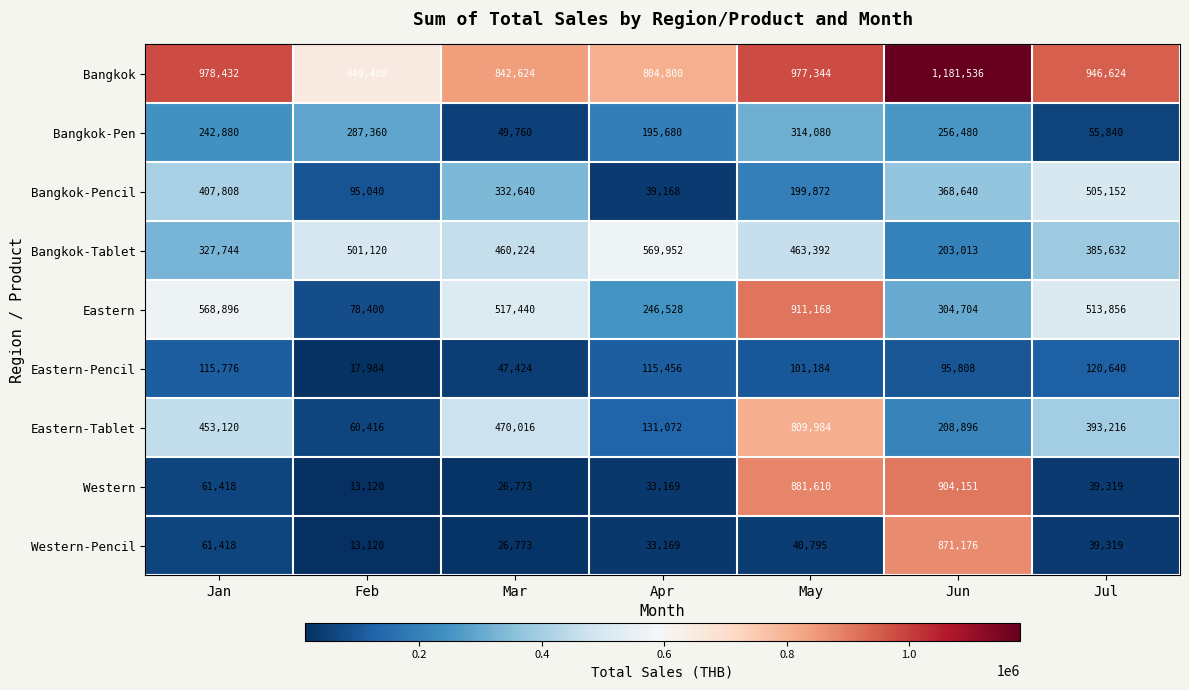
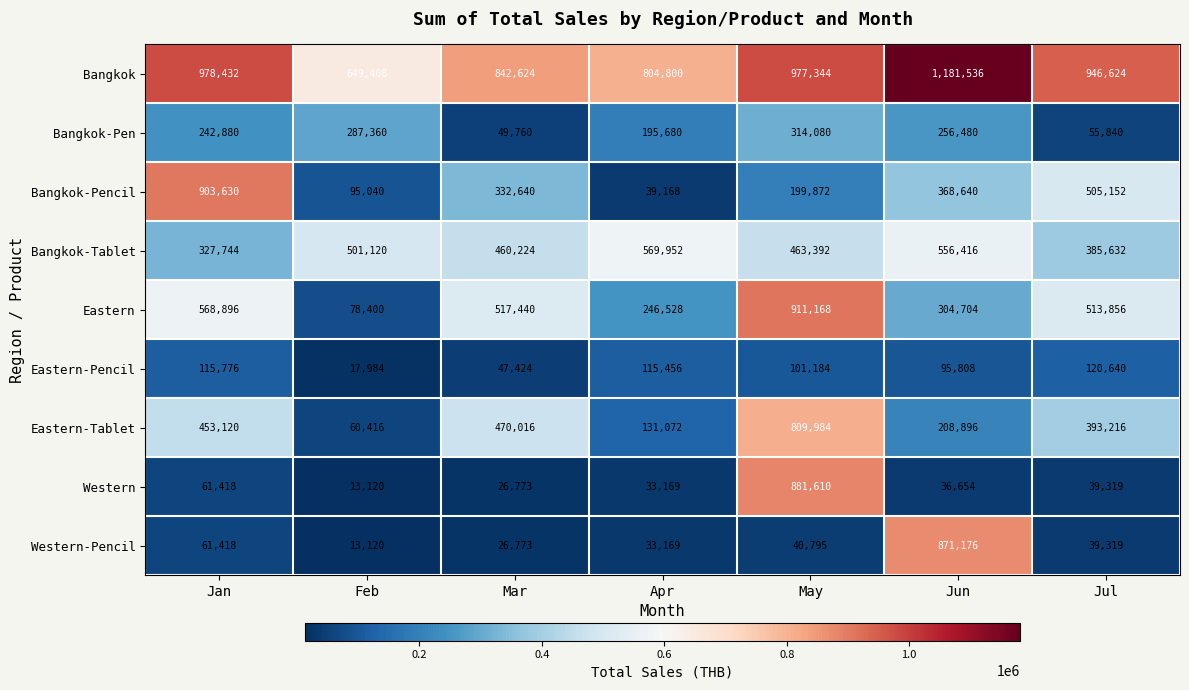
  {
    "Bangkok": {
      "Jan": "978,432",
      "Mar": "842,624",
      "Apr": "804,800",
      "May": "977,344",
      "Jun": "1,181,536",
      "Jul": "946,624"
    },
    "Bangkok-Pen": {
      "Jan": "242,880",
      "Feb": "287,360",
      "Mar": "49,760",
      "Apr": "195,680",
      "May": "314,080",
      "Jun": "256,480",
      "Jul": "55,840"
    },
    "Bangkok-Pencil": {
-     "Jan": "407,808",
+     "Jan": "903,630",
      "Feb": "95,040",
      "Mar": "332,640",
      "Apr": "39,168",
      "May": "199,872",
      "Jun": "368,640",
      "Jul": "505,152"
    },
    "Bangkok-Tablet": {
      "Jan": "327,744",
      "Feb": "501,120",
      "Mar": "460,224",
      "Apr": "569,952",
      "May": "463,392",
-     "Jun": "203,013",
+     "Jun": "556,416",
      "Jul": "385,632"
    },
    "Eastern": {
      "Jan": "568,896",
      "Feb": "78,400",
      "Mar": "517,440",
      "Apr": "246,528",
      "May": "911,168",
      "Jun": "304,704",
      "Jul": "513,856"
    },
    "Eastern-Pencil": {
      "Jan": "115,776",
      "Feb": "17,984",
      "Mar": "47,424",
      "Apr": "115,456",
      "May": "101,184",
      "Jun": "95,808",
      "Jul": "120,640"
    },
    "Eastern-Tablet": {
      "Jan": "453,120",
      "Feb": "60,416",
      "Mar": "470,016",
      "Apr": "131,072",
      "May": "809,984",
      "Jun": "208,896",
      "Jul": "393,216"
    },
    "Western": {
      "Jan": "61,418",
      "Feb": "13,120",
      "Mar": "26,773",
      "Apr": "33,169",
      "May": "881,610",
-     "Jun": "904,151",
+     "Jun": "36,654",
      "Jul": "39,319"
    },
    "Western-Pencil": {
      "Jan": "61,418",
      "Feb": "13,120",
      "Mar": "26,773",
      "Apr": "33,169",
      "May": "40,795",
      "Jun": "871,176",
      "Jul": "39,319"
    }
  }
